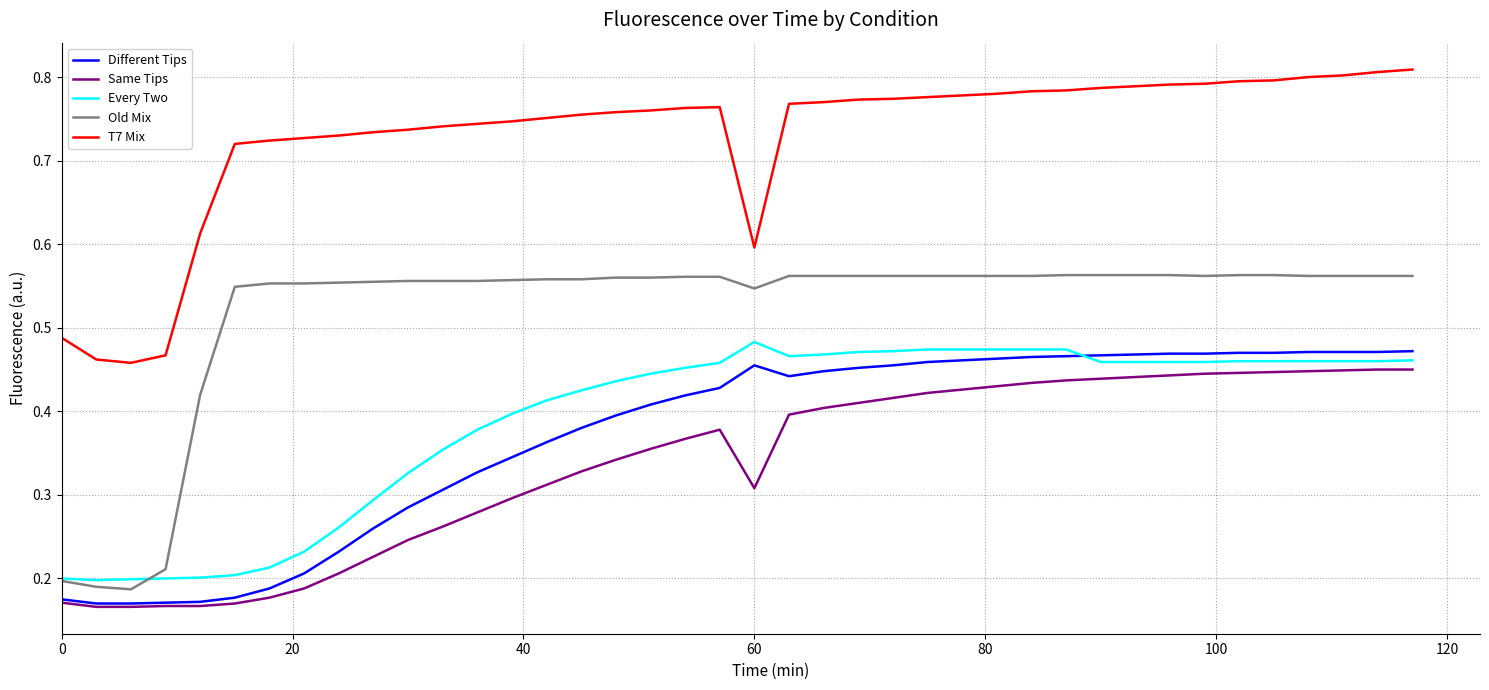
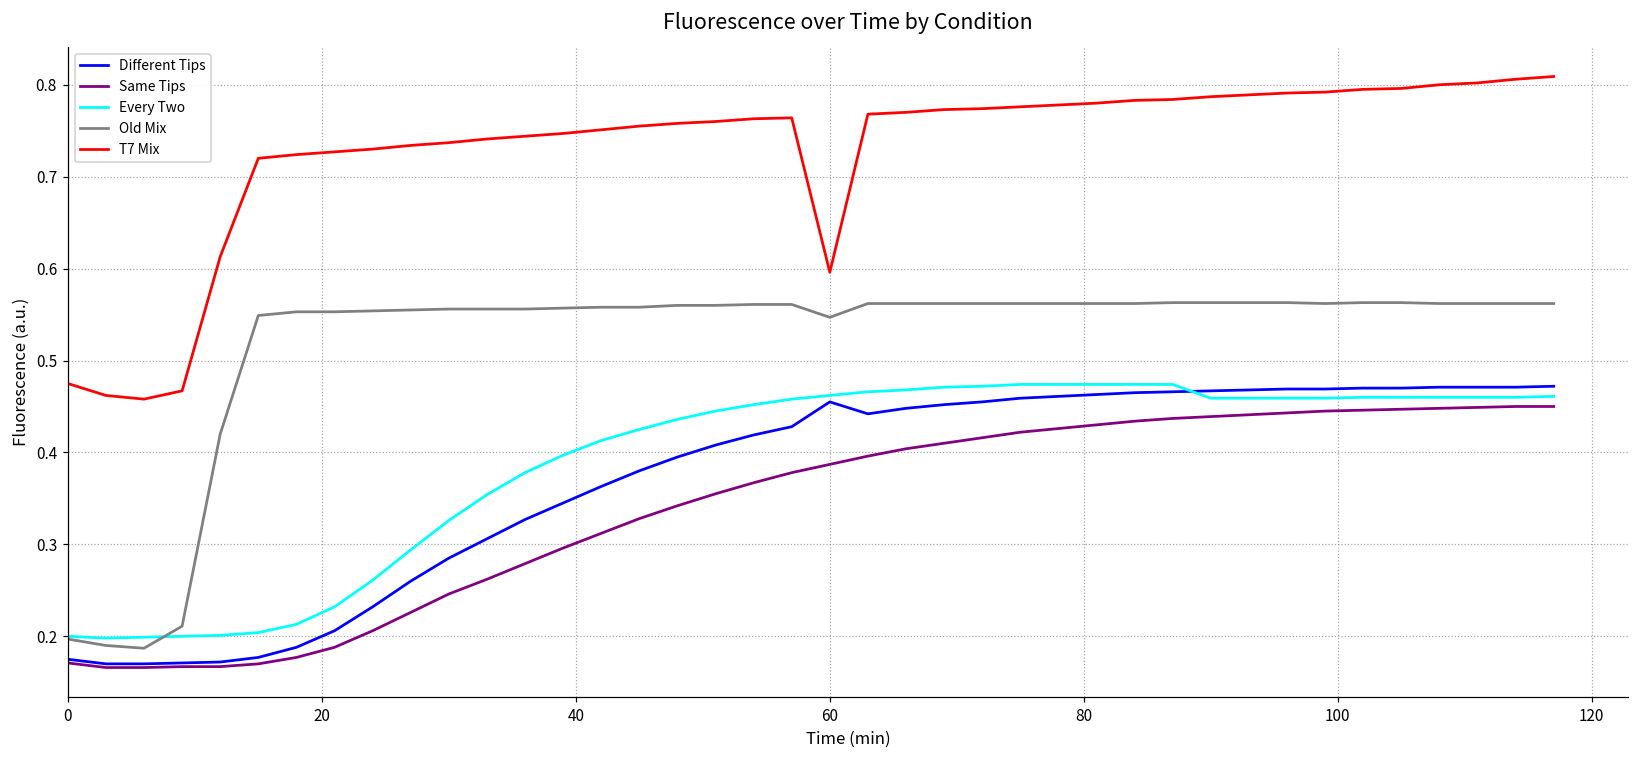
  {
    "Different Tips": {
      "0": 0.18,
      "60": 0.46
    },
    "Same Tips": {
      "0": 0.17,
-     "60": 0.31
+     "60": 0.39
    },
    "Every Two": {
      "0": 0.20,
-     "60": 0.48
+     "60": 0.46
    },
    "Old Mix": {
      "0": 0.20,
      "60": 0.55
    },
    "T7 Mix": {
-     "0": 0.49,
+     "0": 0.48,
      "60": 0.60
    }
  }
